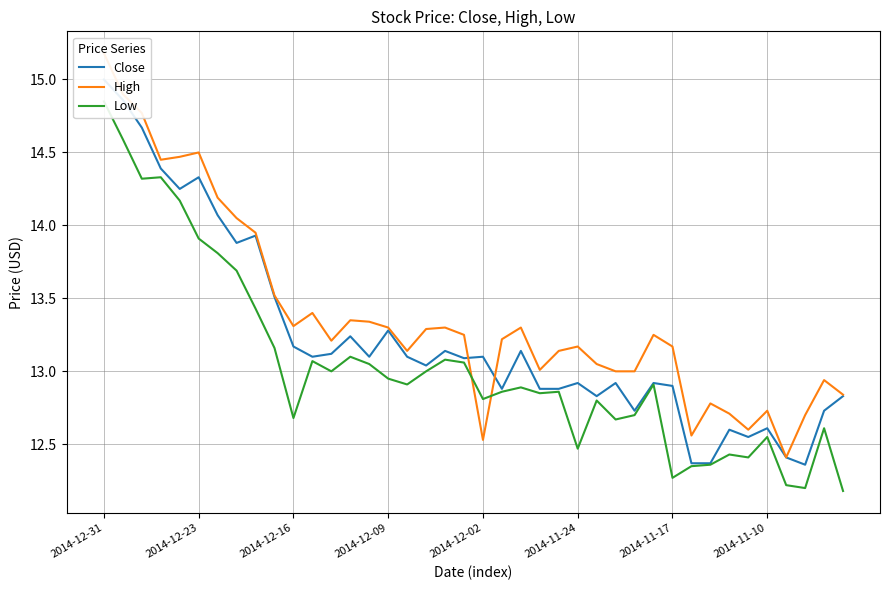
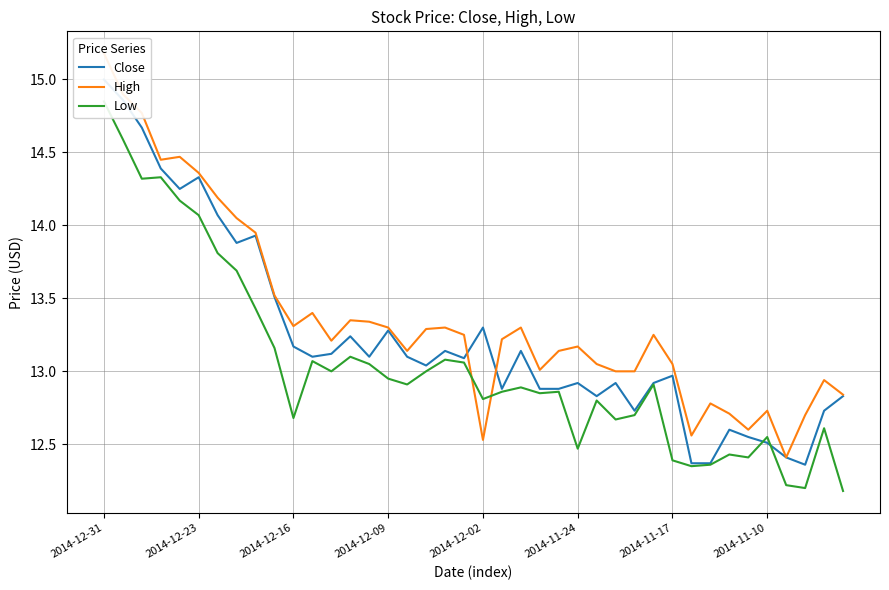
  {
    "Close": {
      "2014-12-23": 14.33,
      "2014-12-16": 13.17,
      "2014-12-09": 13.28,
-     "2014-12-02": 13.1,
+     "2014-12-02": 13.3,
      "2014-11-24": 12.92,
-     "2014-11-17": 12.90,
-     "2014-11-10": 12.61
+     "2014-11-17": 12.97,
+     "2014-11-10": 12.51
    },
    "High": {
-     "2014-12-23": 14.50,
+     "2014-12-23": 14.36,
      "2014-12-16": 13.31,
      "2014-12-09": 13.30,
      "2014-12-02": 12.53,
      "2014-11-24": 13.17,
-     "2014-11-17": 13.17,
+     "2014-11-17": 13.05,
      "2014-11-10": 12.73
    },
    "Low": {
-     "2014-12-23": 13.91,
+     "2014-12-23": 14.07,
      "2014-12-16": 12.68,
      "2014-12-09": 12.95,
      "2014-12-02": 12.81,
      "2014-11-24": 12.47,
-     "2014-11-17": 12.27,
+     "2014-11-17": 12.39,
      "2014-11-10": 12.55
    }
  }
